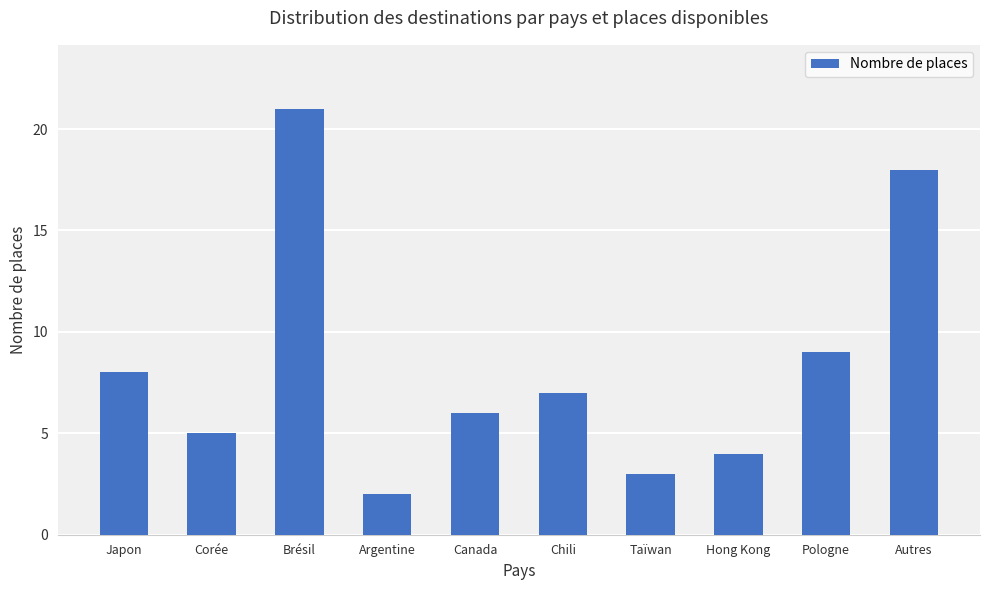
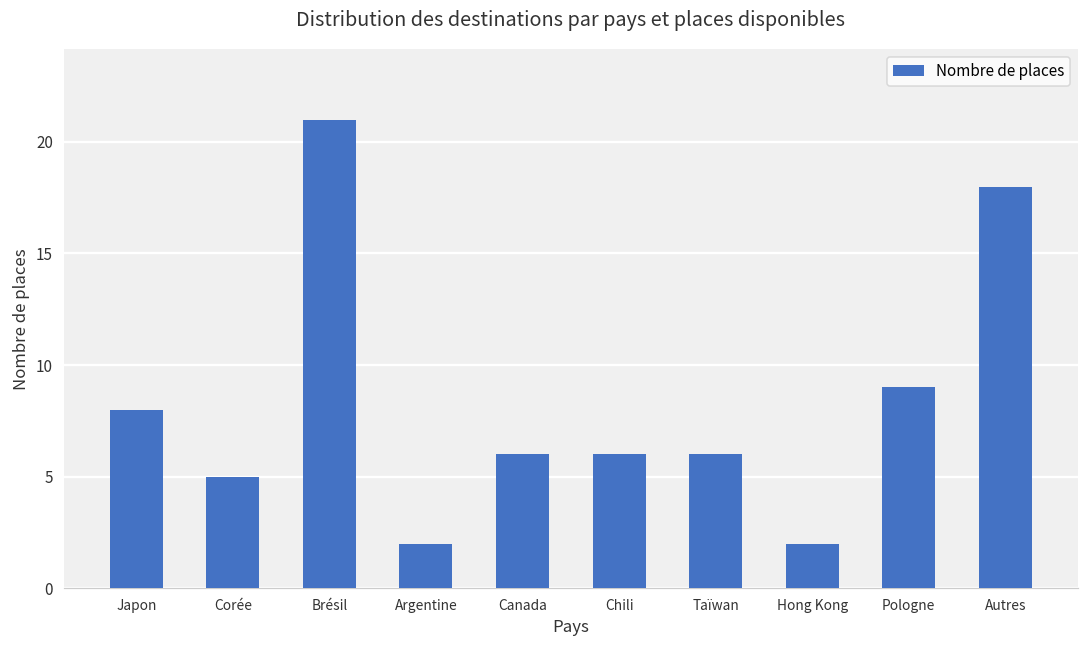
  {
    "Japon": 8,
    "Corée": 5,
    "Brésil": 21,
    "Argentine": 2,
    "Canada": 6,
-   "Chili": 7,
-   "Taïwan": 3,
-   "Hong Kong": 4,
+   "Chili": 6,
+   "Taïwan": 6,
+   "Hong Kong": 2,
    "Pologne": 9,
    "Autres": 18
  }
